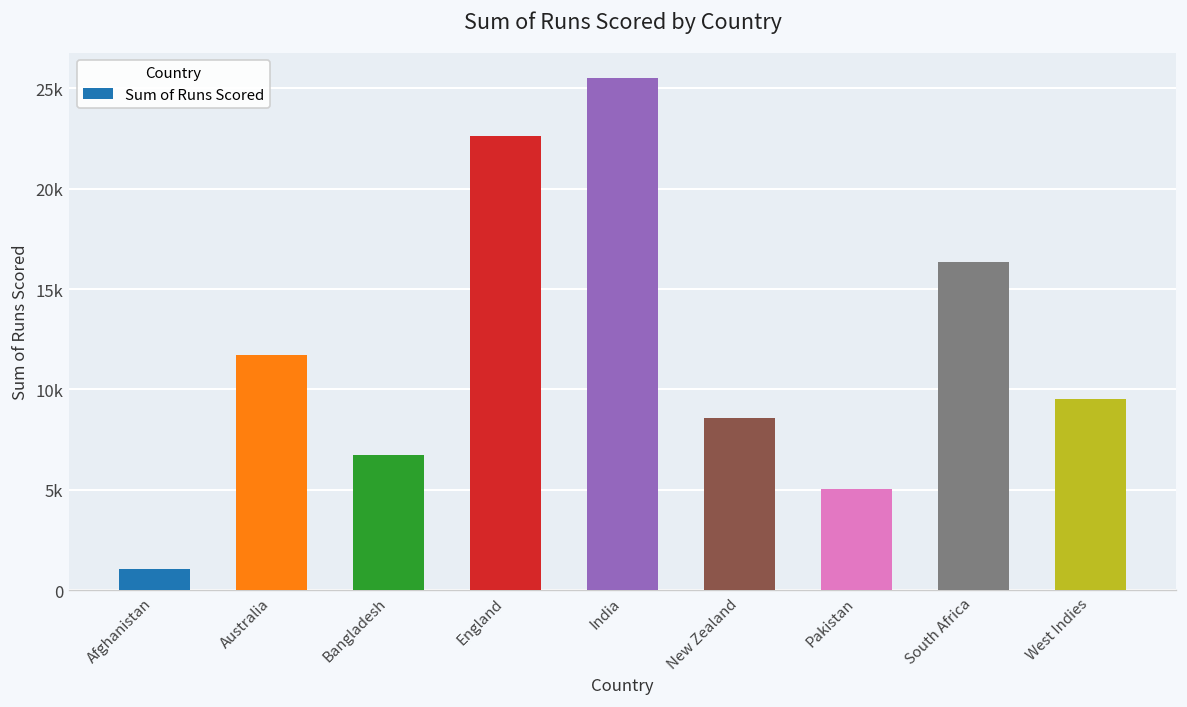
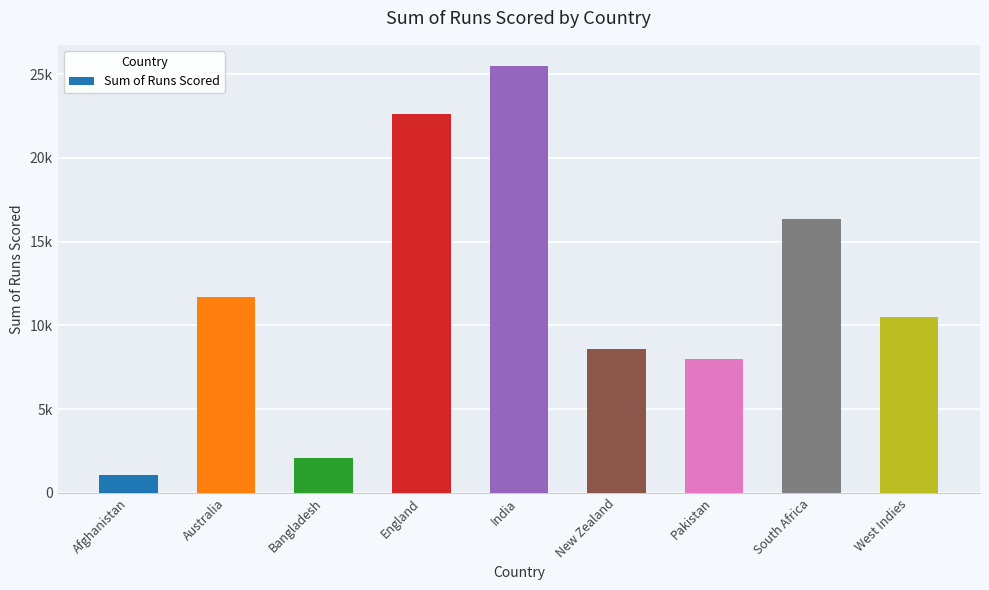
  {
    "Afghanistan": 1000,
    "Australia": 11700,
-   "Bangladesh": 6800,
+   "Bangladesh": 2100,
    "England": 22600,
    "India": 25500,
    "New Zealand": 8600,
-   "Pakistan": 5000,
+   "Pakistan": 8000,
    "South Africa": 16400,
-   "West Indies": 9500
+   "West Indies": 10500
  }
